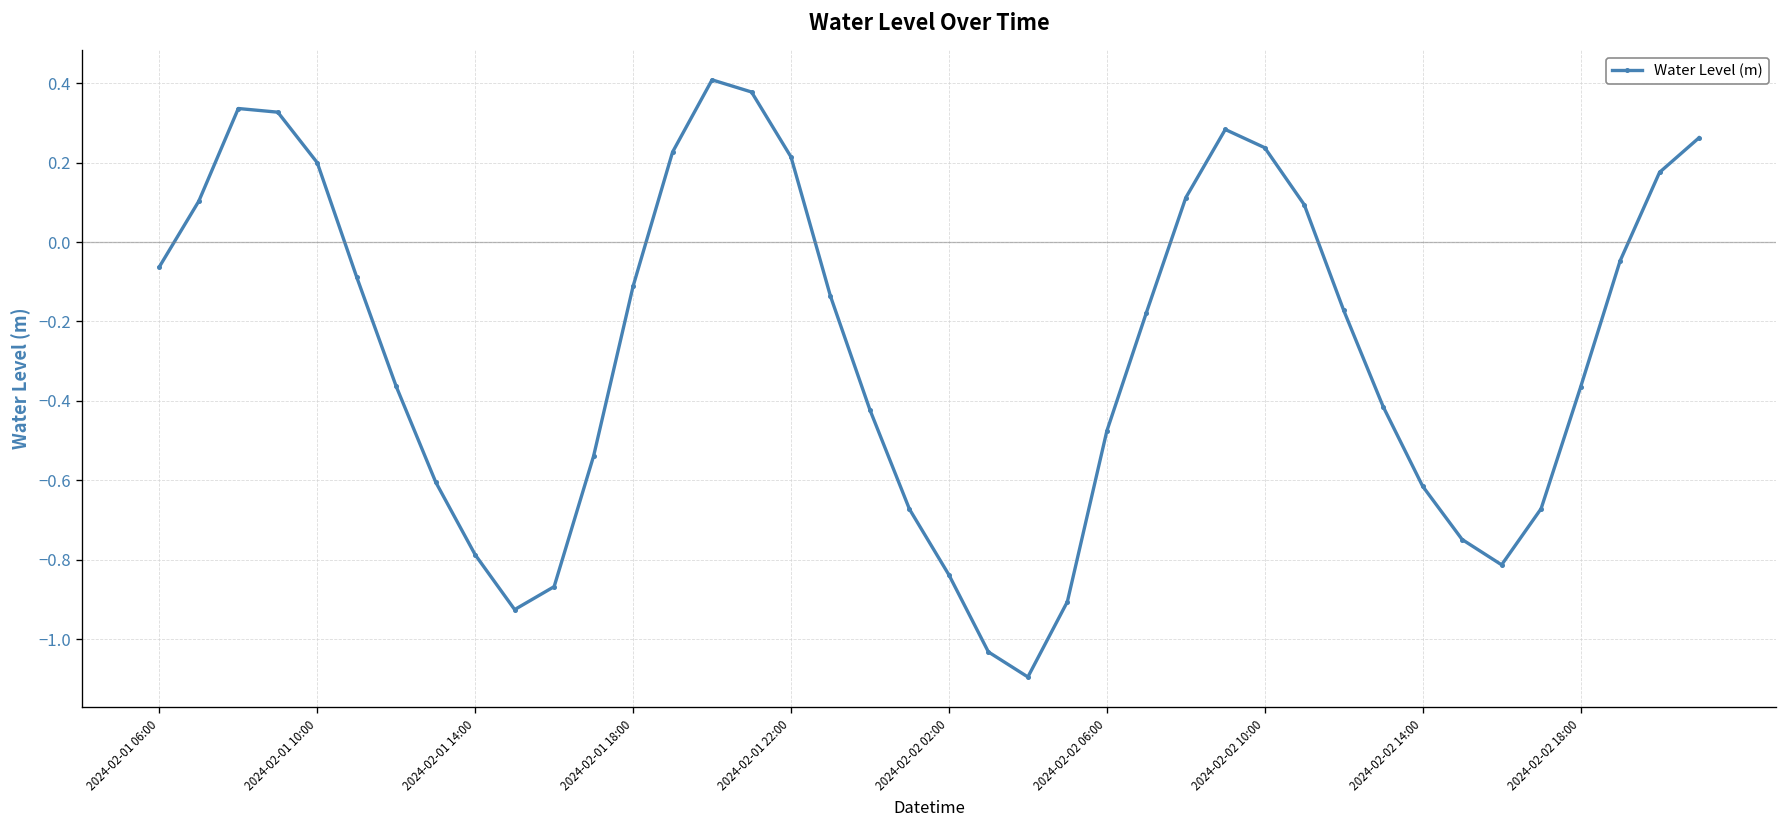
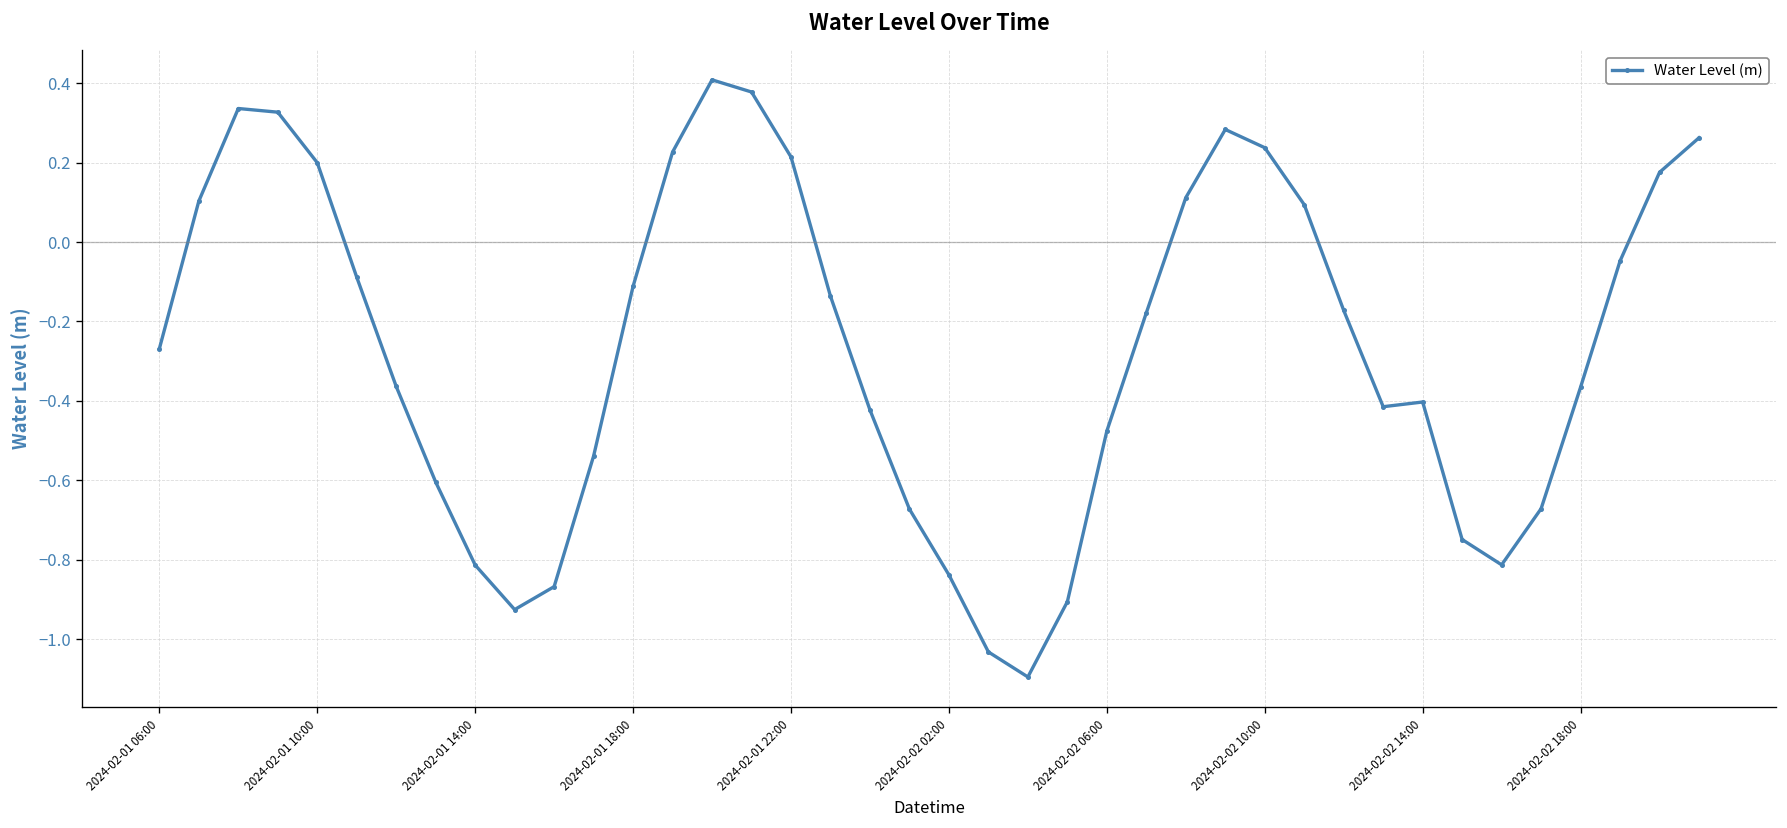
  {
-   "2024-02-01 06:00": -0.06,
+   "2024-02-01 06:00": -0.27,
    "2024-02-01 10:00": 0.20,
-   "2024-02-01 14:00": -0.79,
+   "2024-02-01 14:00": -0.81,
    "2024-02-01 18:00": -0.11,
    "2024-02-01 22:00": 0.21,
    "2024-02-02 02:00": -0.84,
    "2024-02-02 06:00": -0.48,
    "2024-02-02 10:00": 0.24,
-   "2024-02-02 14:00": -0.61,
+   "2024-02-02 14:00": -0.40,
    "2024-02-02 18:00": -0.37
  }
